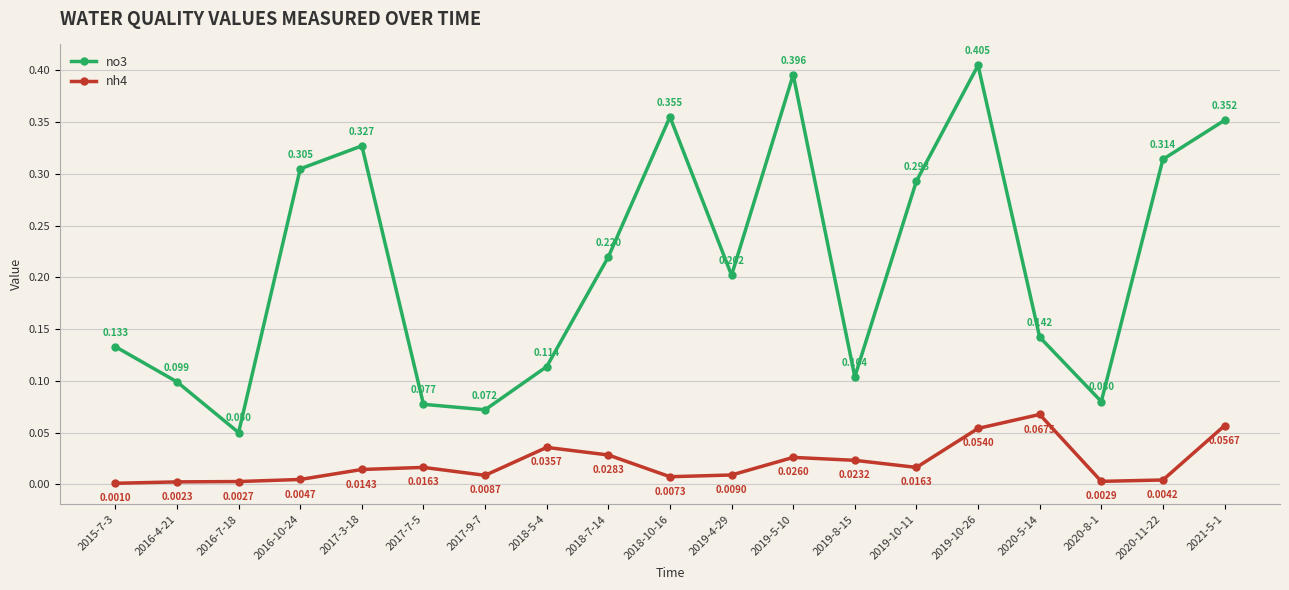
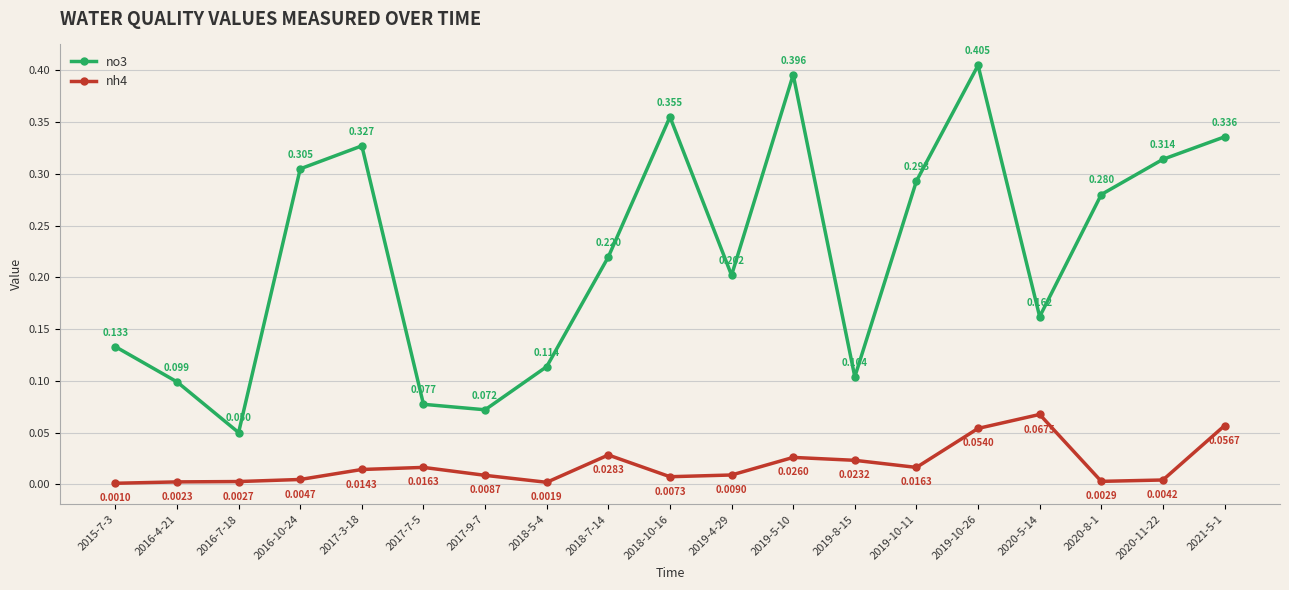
  {
    "no3": {
      "2015-7-3": 0.133,
      "2016-4-21": 0.099,
      "2016-7-18": 0.050,
      "2016-10-24": 0.305,
      "2017-3-18": 0.327,
      "2017-7-5": 0.077,
      "2017-9-7": 0.072,
      "2018-5-4": 0.114,
      "2018-7-14": 0.220,
      "2018-10-16": 0.355,
      "2019-4-29": 0.202,
      "2019-5-10": 0.396,
      "2019-8-15": 0.104,
      "2019-10-11": 0.293,
      "2019-10-26": 0.405,
-     "2020-5-14": 0.142,
-     "2020-8-1": 0.080,
+     "2020-5-14": 0.162,
+     "2020-8-1": 0.280,
      "2020-11-22": 0.314,
-     "2021-5-1": 0.352
+     "2021-5-1": 0.336
    },
    "nh4": {
      "2015-7-3": 0.0010,
      "2016-4-21": 0.0023,
      "2016-7-18": 0.0027,
      "2016-10-24": 0.0047,
      "2017-3-18": 0.0143,
      "2017-7-5": 0.0163,
      "2017-9-7": 0.0087,
-     "2018-5-4": 0.0357,
+     "2018-5-4": 0.0019,
      "2018-7-14": 0.0283,
      "2018-10-16": 0.0073,
      "2019-4-29": 0.0090,
      "2019-5-10": 0.0260,
      "2019-8-15": 0.0232,
      "2019-10-11": 0.0163,
      "2019-10-26": 0.0540,
      "2020-5-14": 0.0675,
      "2020-8-1": 0.0029,
      "2020-11-22": 0.0042,
      "2021-5-1": 0.0567
    }
  }
